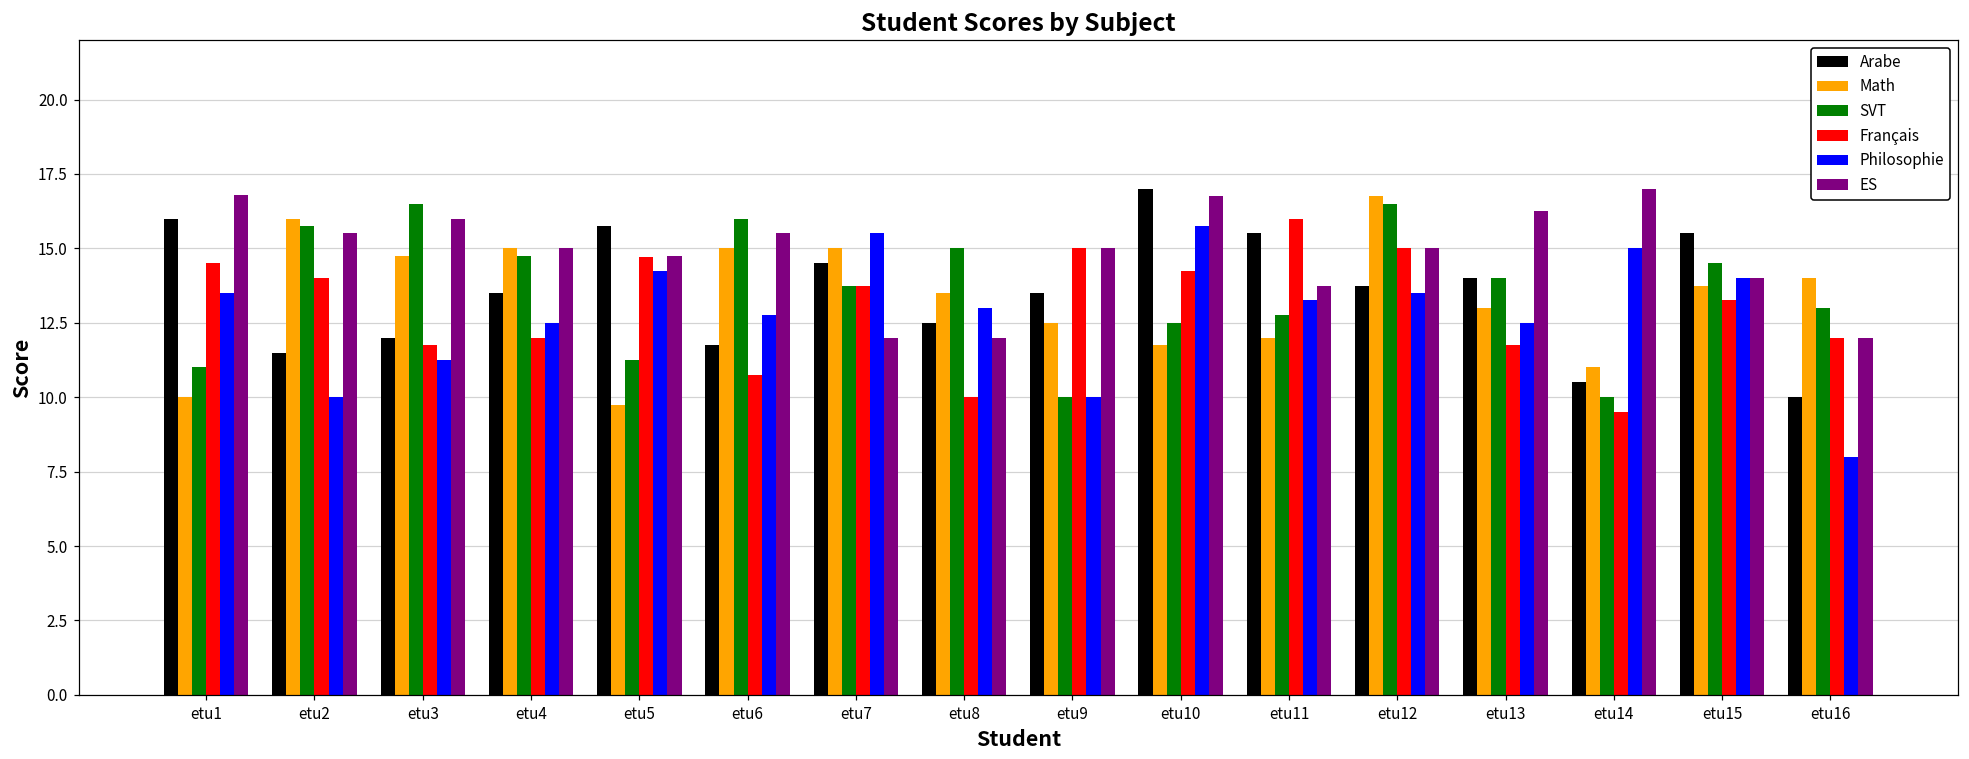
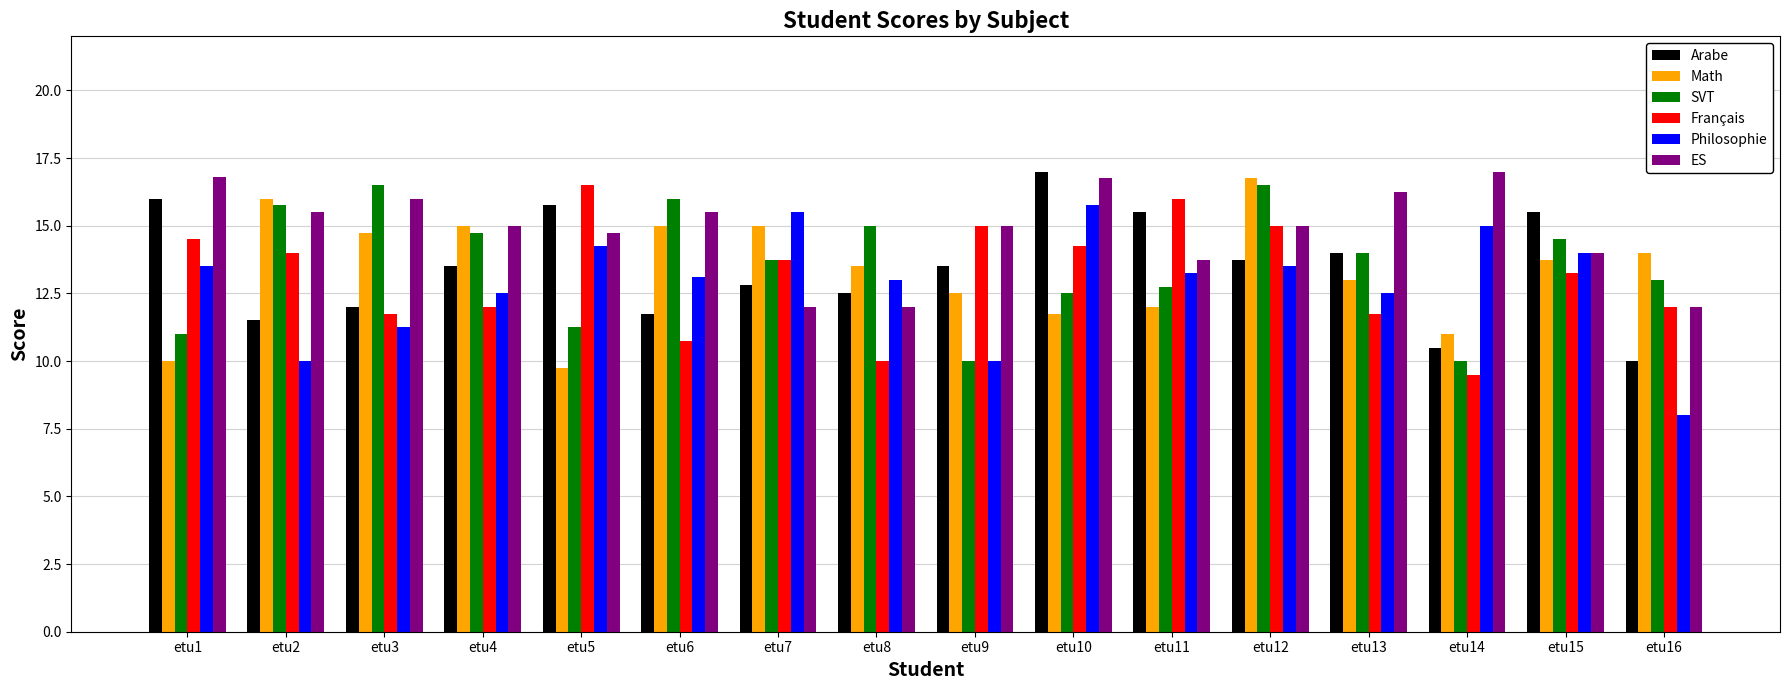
  {
    "Arabe": {
      "etu1": 16.0,
      "etu2": 11.5,
      "etu3": 12.0,
      "etu4": 13.5,
      "etu5": 15.8,
      "etu6": 11.8,
-     "etu7": 14.5,
+     "etu7": 12.8,
      "etu8": 12.5,
      "etu9": 13.5,
      "etu10": 17.0,
      "etu11": 15.5,
      "etu12": 13.8,
      "etu13": 14.0,
      "etu14": 10.5,
      "etu15": 15.5,
      "etu16": 10.0
    },
    "Math": {
      "etu1": 10.0,
      "etu2": 16.0,
      "etu3": 14.8,
      "etu4": 15.0,
      "etu5": 9.8,
      "etu6": 15.0,
      "etu7": 15.0,
      "etu8": 13.5,
      "etu9": 12.5,
      "etu10": 11.8,
      "etu11": 12.0,
      "etu12": 16.8,
      "etu13": 13.0,
      "etu14": 11.0,
      "etu15": 13.8,
      "etu16": 14.0
    },
    "SVT": {
      "etu1": 11.0,
      "etu2": 15.8,
      "etu3": 16.5,
      "etu4": 14.8,
      "etu5": 11.3,
      "etu6": 16.0,
      "etu7": 13.8,
      "etu8": 15.0,
      "etu9": 10.0,
      "etu10": 12.5,
      "etu11": 12.8,
      "etu12": 16.5,
      "etu13": 14.0,
      "etu14": 10.0,
      "etu15": 14.5,
      "etu16": 13.0
    },
    "Français": {
      "etu1": 14.5,
      "etu2": 14.0,
      "etu3": 11.8,
      "etu4": 12.0,
-     "etu5": 14.7,
+     "etu5": 16.5,
      "etu6": 10.8,
      "etu7": 13.8,
      "etu8": 10.0,
      "etu9": 15.0,
      "etu10": 14.3,
      "etu11": 16.0,
      "etu12": 15.0,
      "etu13": 11.8,
      "etu14": 9.5,
      "etu15": 13.3,
      "etu16": 12.0
    },
    "Philosophie": {
      "etu1": 13.5,
      "etu2": 10.0,
      "etu3": 11.3,
      "etu4": 12.5,
      "etu5": 14.3,
-     "etu6": 12.8,
+     "etu6": 13.1,
      "etu7": 15.5,
      "etu8": 13.0,
      "etu9": 10.0,
      "etu10": 15.8,
      "etu11": 13.3,
      "etu12": 13.5,
      "etu13": 12.5,
      "etu14": 15.0,
      "etu15": 14.0,
      "etu16": 8.0
    },
    "ES": {
      "etu1": 16.8,
      "etu2": 15.5,
      "etu3": 16.0,
      "etu4": 15.0,
      "etu5": 14.8,
      "etu6": 15.5,
      "etu7": 12.0,
      "etu8": 12.0,
      "etu9": 15.0,
      "etu10": 16.8,
      "etu11": 13.8,
      "etu12": 15.0,
      "etu13": 16.3,
      "etu14": 17.0,
      "etu15": 14.0,
      "etu16": 12.0
    }
  }
